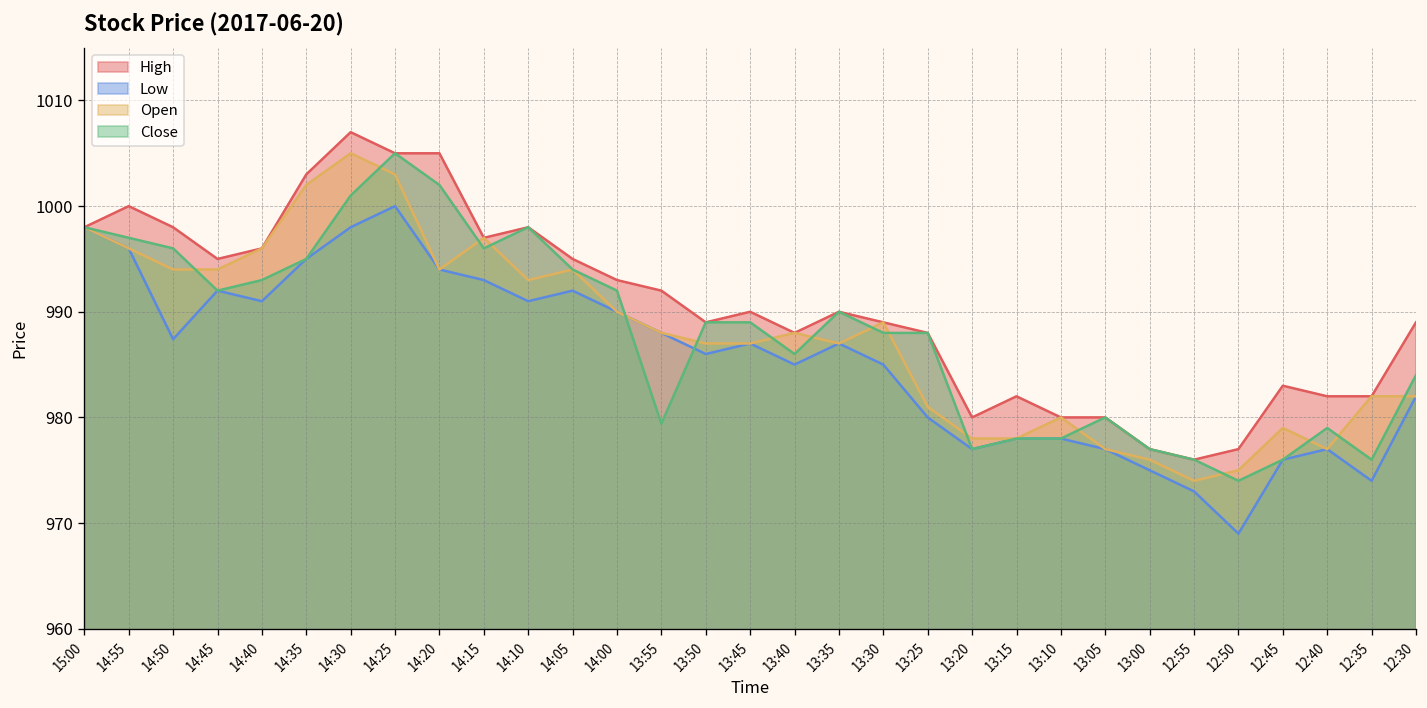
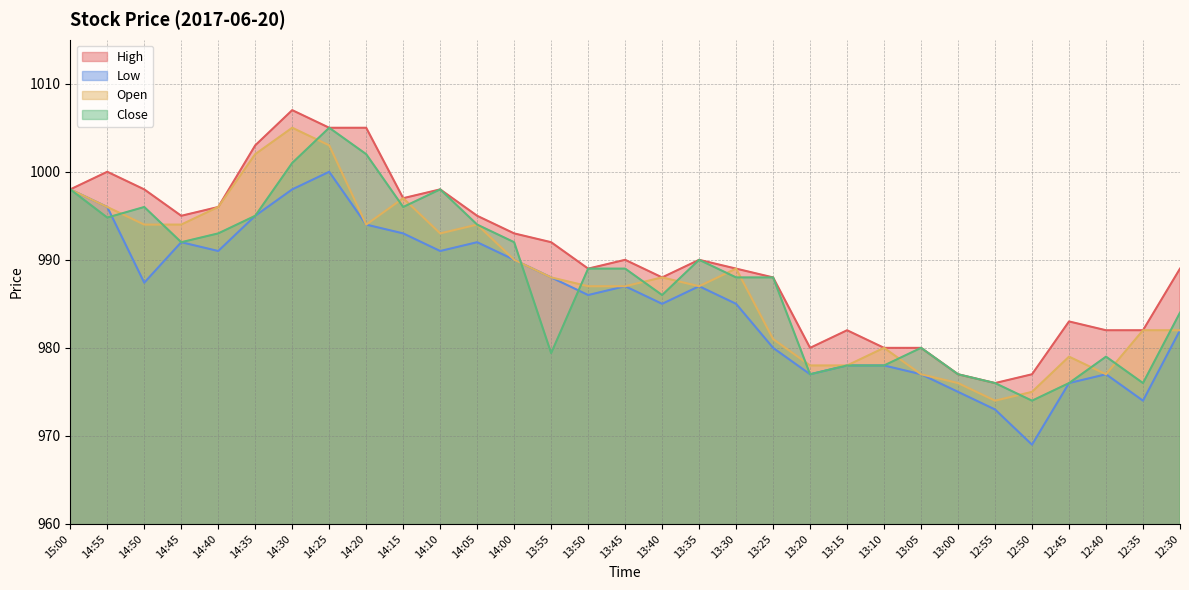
  {
    "Low": {
      "14:50": 987,
      "14:40": 991,
      "14:30": 998,
      "14:25": 1000,
      "14:15": 993,
      "14:10": 991,
      "14:05": 992,
      "13:50": 986,
      "13:40": 985,
      "13:30": 985,
      "13:25": 980,
      "13:00": 975,
      "12:55": 973,
      "12:50": 969,
      "12:35": 974
    },
    "Close": {
-     "14:55": 997,
+     "14:55": 995,
      "14:50": 996,
      "14:40": 993,
      "14:30": 1001,
      "14:20": 1002,
      "14:15": 996,
      "14:00": 992,
      "13:55": 979,
      "13:45": 989,
      "13:40": 986,
      "13:30": 988,
      "12:50": 974,
      "12:40": 979,
      "12:35": 976,
      "12:30": 984
    }
  }
